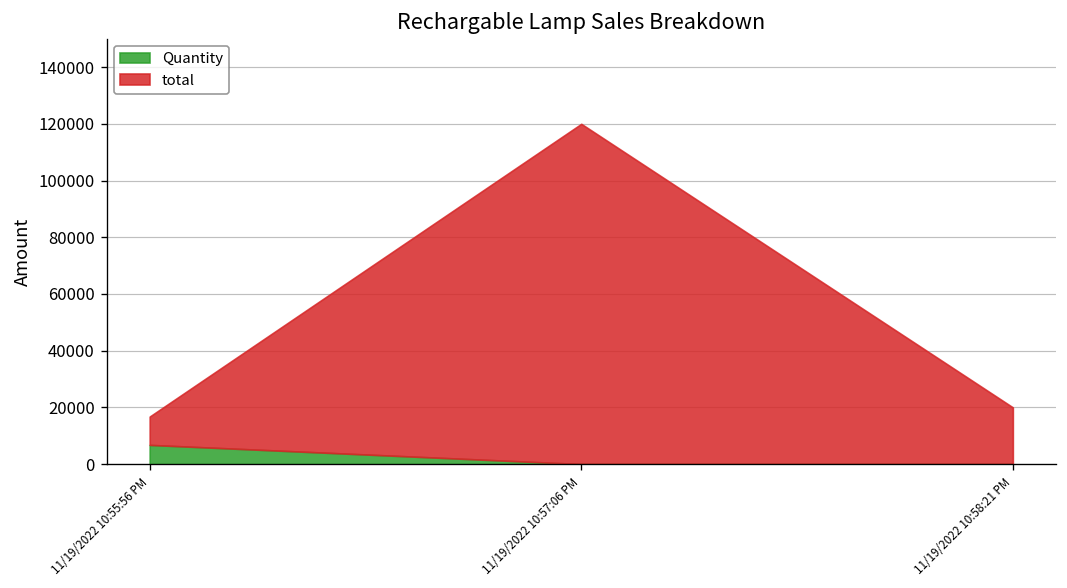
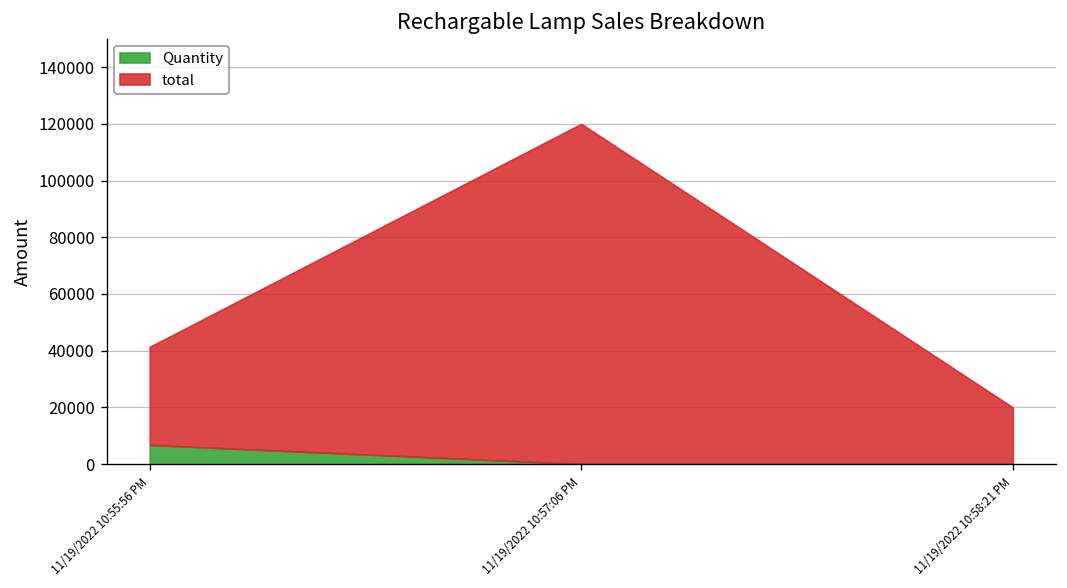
  {
    "Quantity": {
      "11/19/2022 10:55:56 PM": 7000
    },
    "total": {
-     "11/19/2022 10:55:56 PM": 10000,
+     "11/19/2022 10:55:56 PM": 35000,
      "11/19/2022 10:57:06 PM": 120000,
      "11/19/2022 10:58:21 PM": 20000
    }
  }
